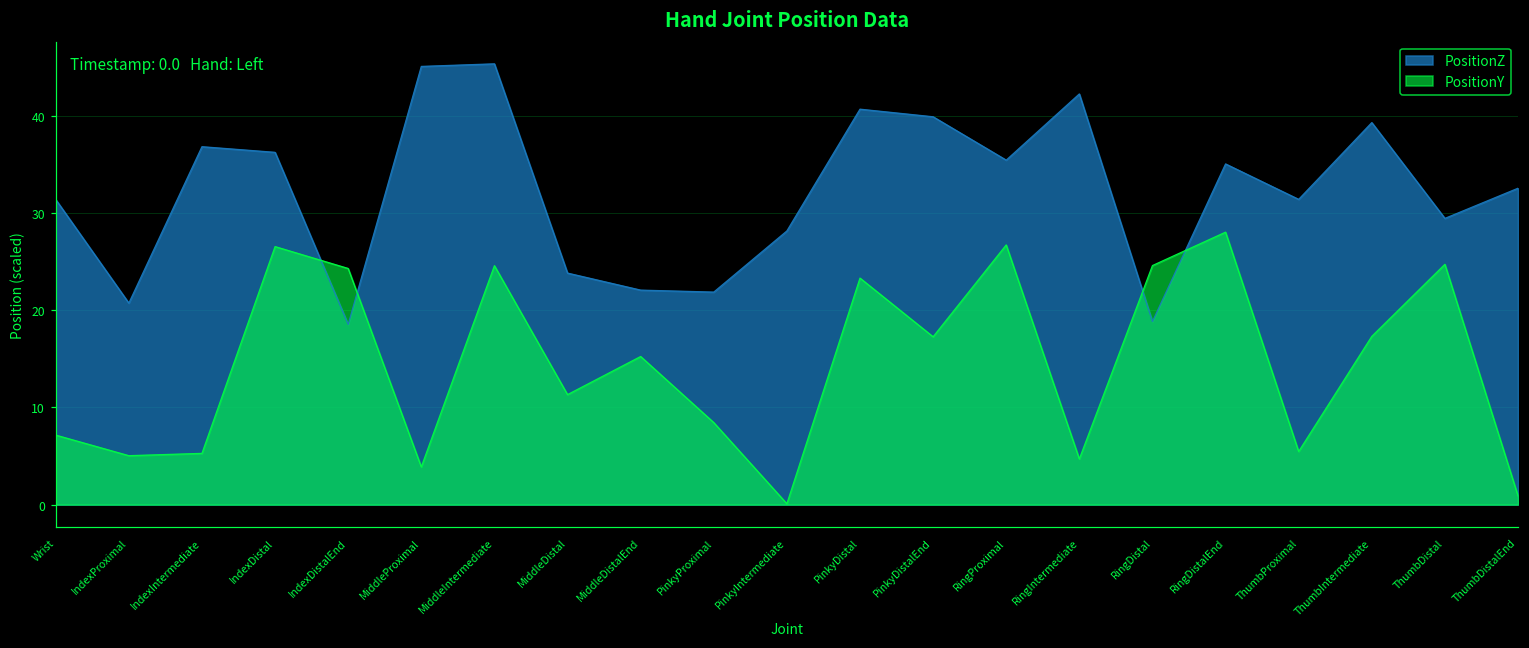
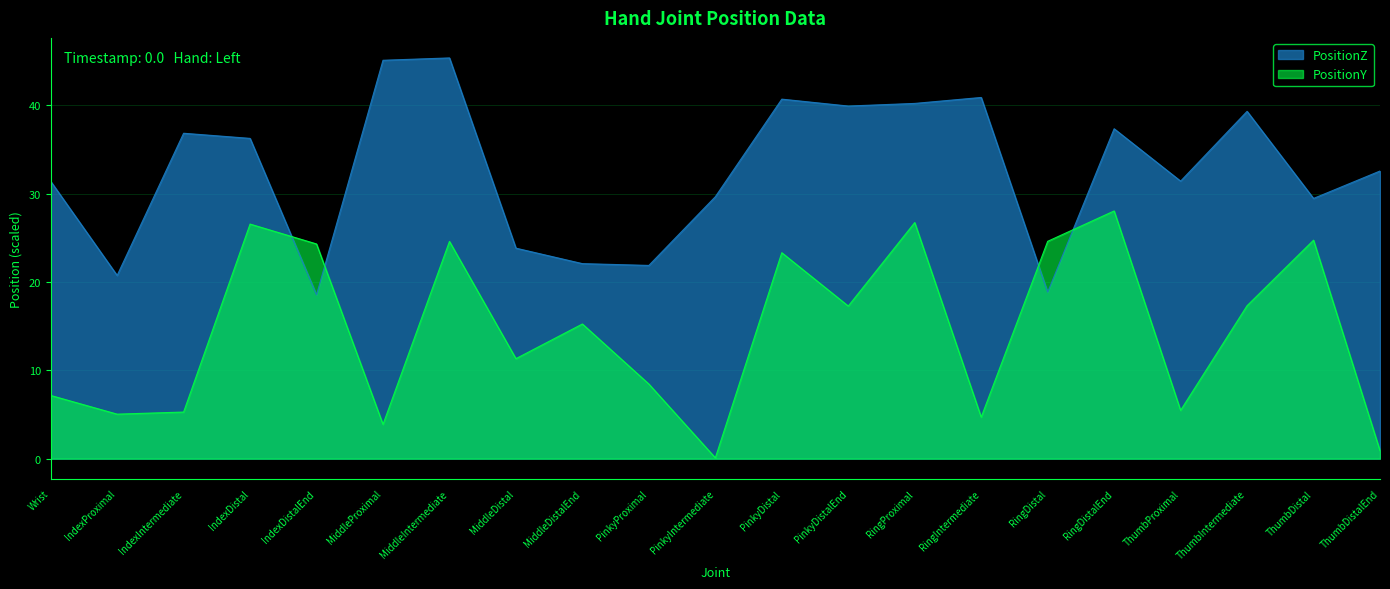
  {
    "PositionZ": {
      "Wrist": 31,
      "IndexProximal": 21,
      "IndexIntermediate": 37,
      "IndexDistal": 36,
      "IndexDistalEnd": 19,
      "MiddleProximal": 45,
      "MiddleIntermediate": 45,
      "MiddleDistal": 24,
      "MiddleDistalEnd": 22,
      "PinkyProximal": 22,
-     "PinkyIntermediate": 28,
+     "PinkyIntermediate": 30,
      "PinkyDistal": 41,
      "PinkyDistalEnd": 40,
-     "RingProximal": 35,
-     "RingIntermediate": 42,
+     "RingProximal": 40,
+     "RingIntermediate": 41,
      "RingDistal": 19,
-     "RingDistalEnd": 35,
+     "RingDistalEnd": 37,
      "ThumbProximal": 31,
      "ThumbIntermediate": 39,
      "ThumbDistal": 29,
      "ThumbDistalEnd": 33
    },
    "PositionY": {
      "Wrist": 7,
      "IndexProximal": 5,
      "IndexIntermediate": 5,
      "IndexDistal": 27,
      "IndexDistalEnd": 24,
      "MiddleProximal": 4,
      "MiddleIntermediate": 25,
      "MiddleDistal": 11,
      "MiddleDistalEnd": 15,
      "PinkyProximal": 8,
      "PinkyIntermediate": 0,
      "PinkyDistal": 23,
      "PinkyDistalEnd": 17,
      "RingProximal": 27,
      "RingIntermediate": 5,
      "RingDistal": 25,
      "RingDistalEnd": 28,
      "ThumbProximal": 5,
      "ThumbIntermediate": 17,
      "ThumbDistal": 25,
      "ThumbDistalEnd": 1
    }
  }
